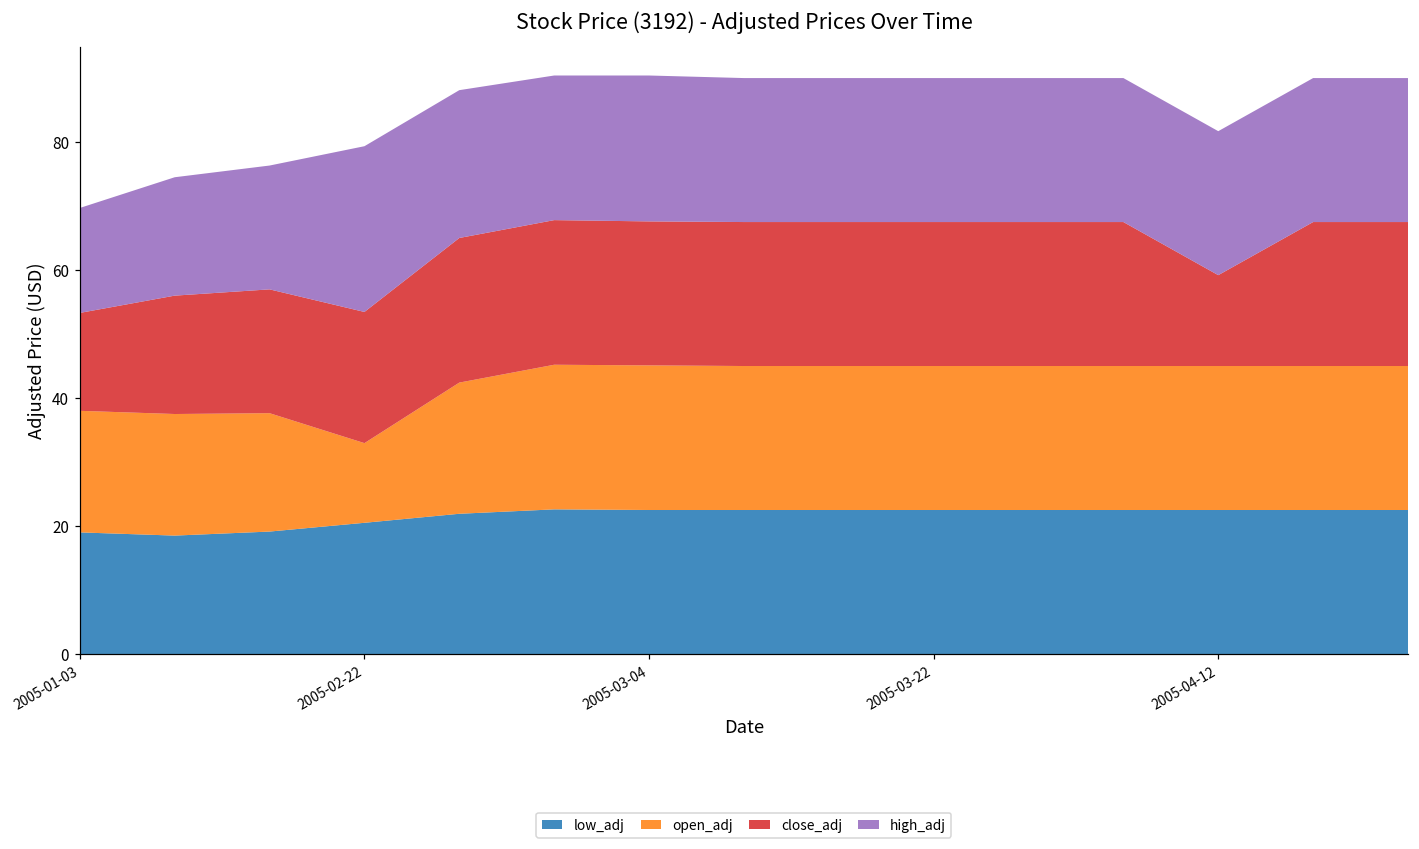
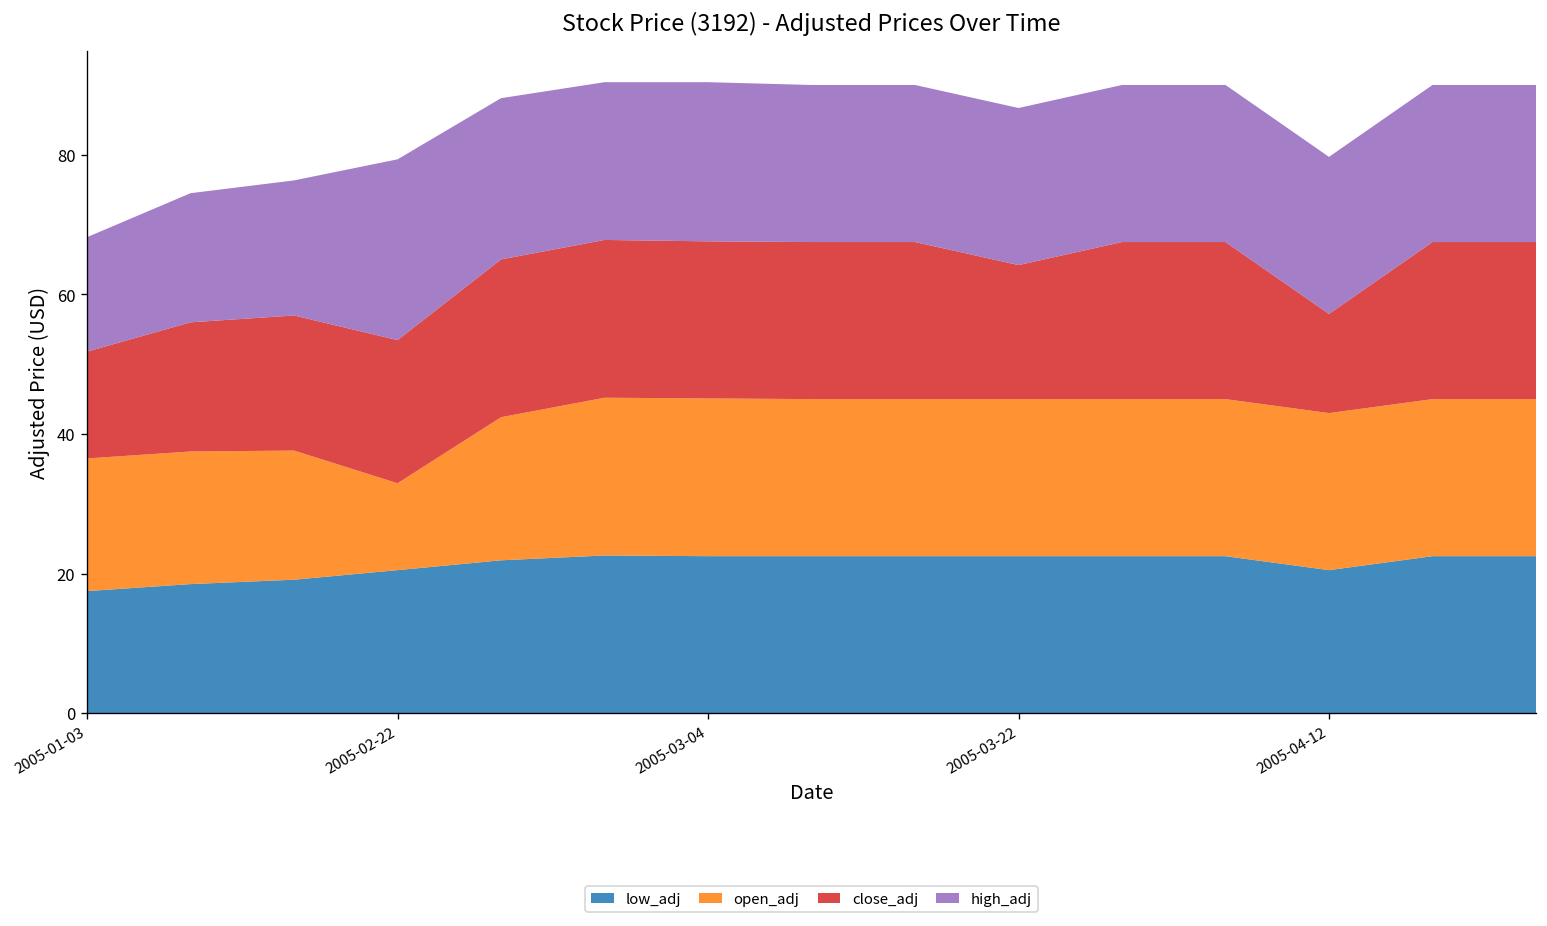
  {
    "low_adj": {
-     "2005-01-03": 19,
+     "2005-01-03": 18,
      "2005-02-22": 21,
      "2005-03-04": 23,
      "2005-03-22": 23,
-     "2005-04-12": 23
+     "2005-04-12": 21
    },
    "open_adj": {
      "2005-01-03": 19,
      "2005-02-22": 12,
      "2005-03-04": 23,
      "2005-03-22": 23,
      "2005-04-12": 23
    },
    "close_adj": {
      "2005-01-03": 15,
      "2005-02-22": 21,
      "2005-03-04": 22,
-     "2005-03-22": 23,
+     "2005-03-22": 19,
      "2005-04-12": 14
    },
    "high_adj": {
      "2005-01-03": 16,
      "2005-02-22": 26,
      "2005-03-04": 23,
      "2005-03-22": 23,
      "2005-04-12": 23
    }
  }
